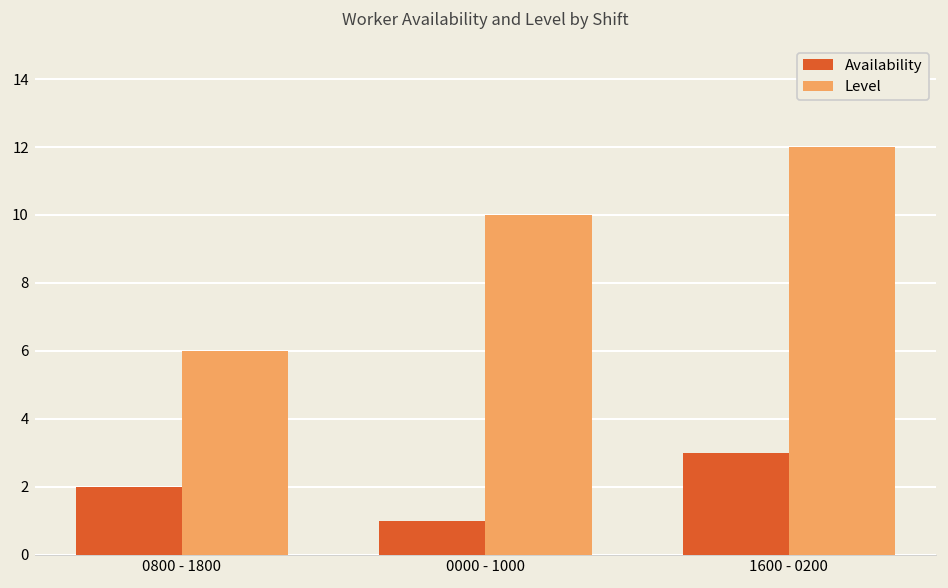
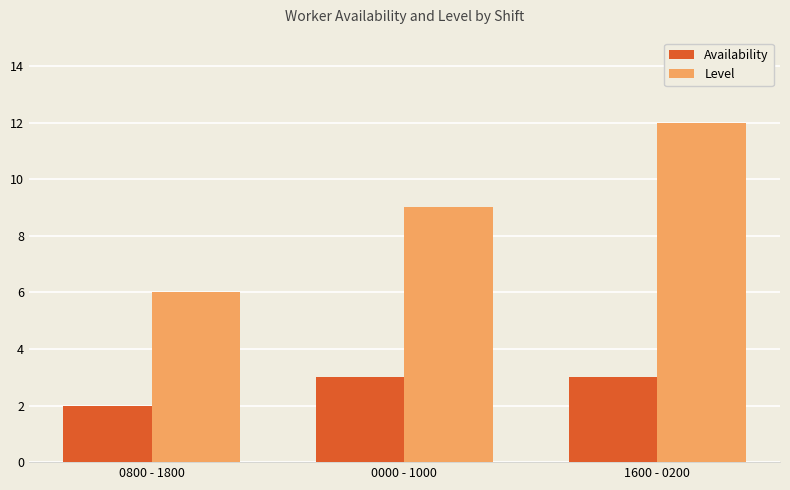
  {
    "Availability": {
      "0800 - 1800": 2,
-     "0000 - 1000": 1,
+     "0000 - 1000": 3,
      "1600 - 0200": 3
    },
    "Level": {
      "0800 - 1800": 6,
-     "0000 - 1000": 10,
+     "0000 - 1000": 9,
      "1600 - 0200": 12
    }
  }
